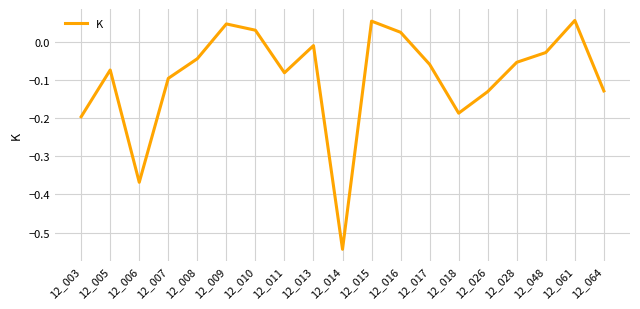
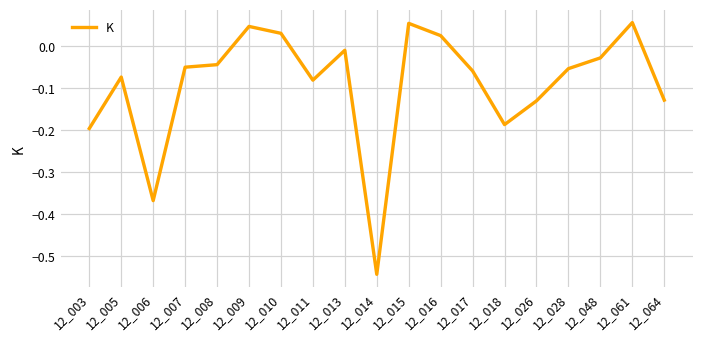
  {
    "12_003": -0.20,
    "12_005": -0.07,
    "12_006": -0.37,
-   "12_007": -0.10,
+   "12_007": -0.05,
    "12_008": -0.04,
    "12_009": 0.05,
    "12_010": 0.03,
    "12_011": -0.08,
    "12_013": -0.01,
    "12_014": -0.54,
    "12_015": 0.05,
    "12_016": 0.02,
    "12_017": -0.06,
    "12_018": -0.19,
    "12_026": -0.13,
    "12_028": -0.05,
    "12_048": -0.03,
    "12_061": 0.06,
    "12_064": -0.13
  }
